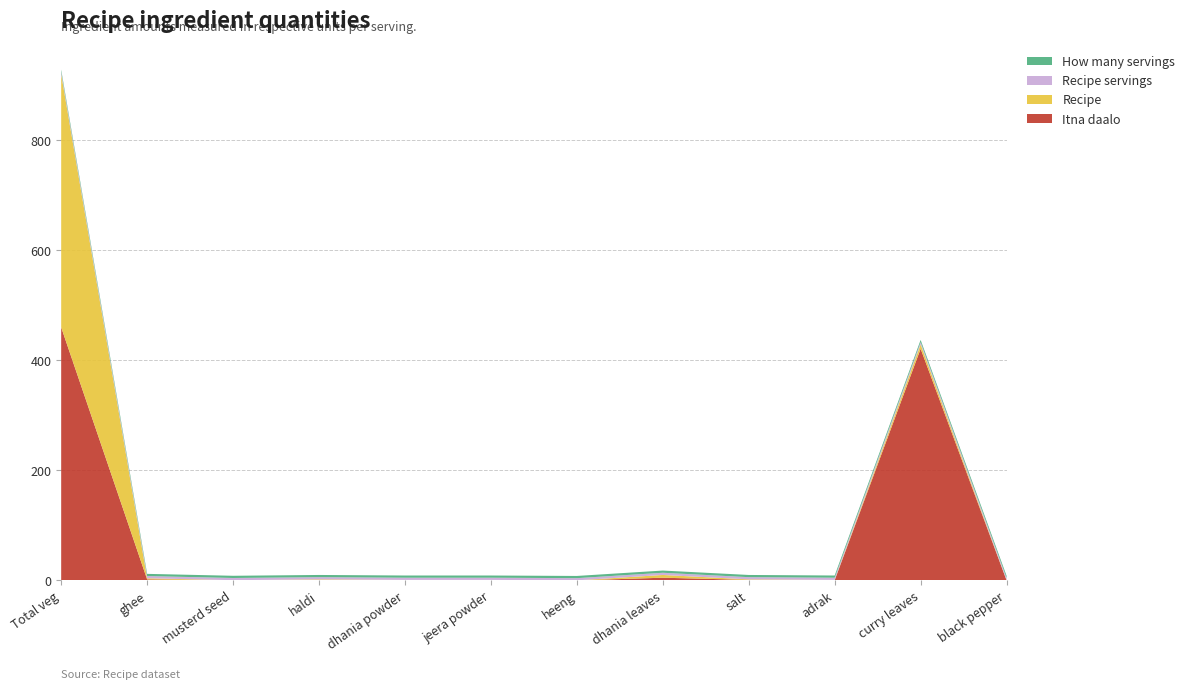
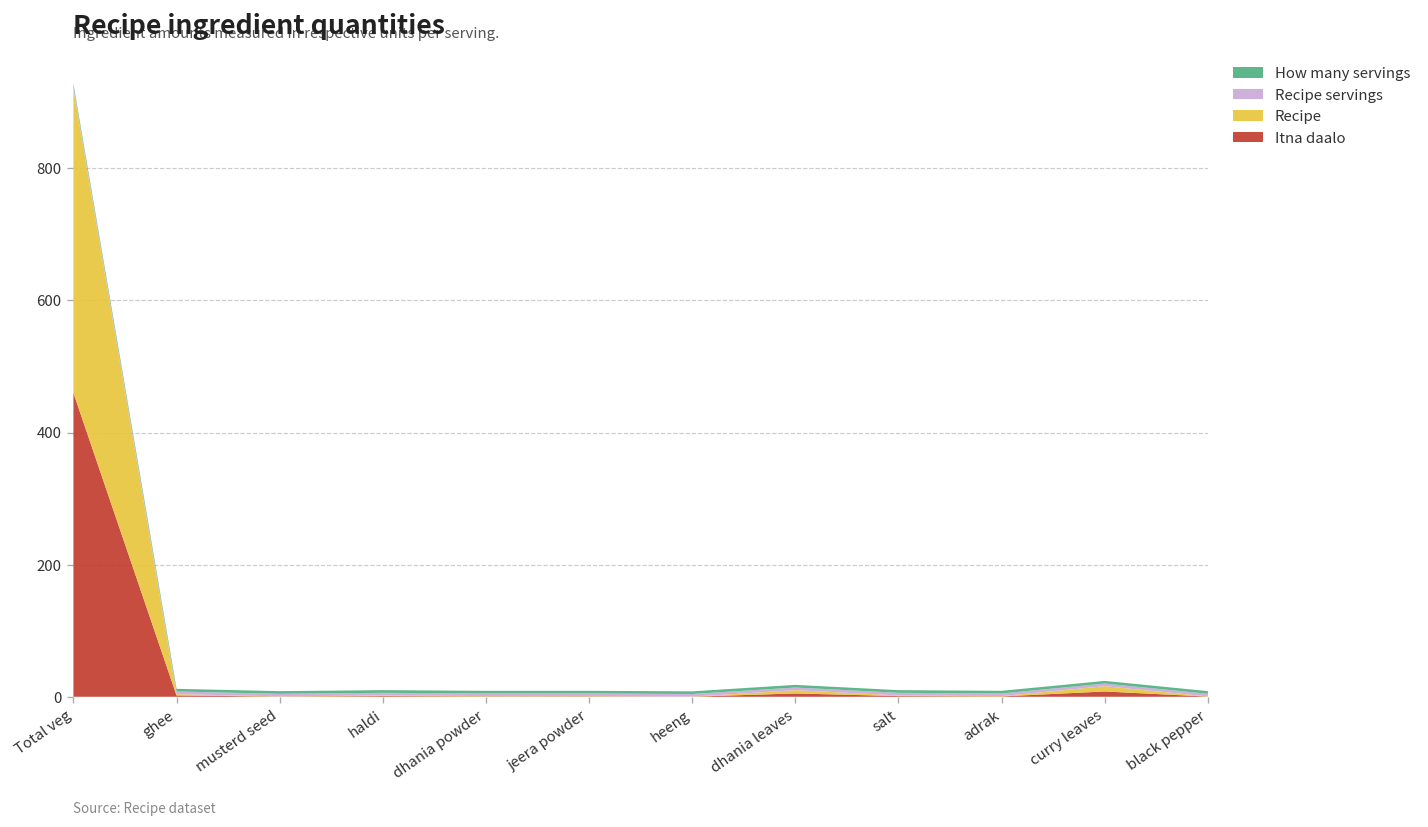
  {
    "Itna daalo": {
      "Total veg": 460,
      "dhania leaves": 10,
-     "curry leaves": 420
+     "curry leaves": 10
    }
  }
